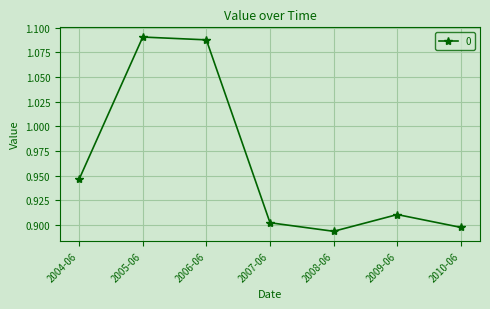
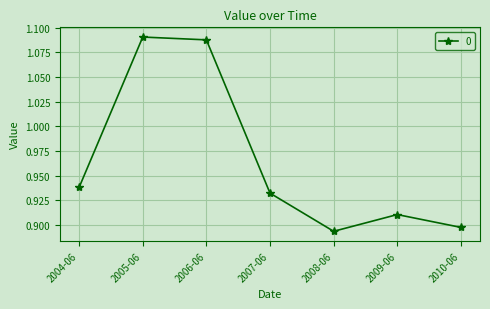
  {
-   "2004-06": 0.95,
+   "2004-06": 0.94,
    "2005-06": 1.09,
    "2006-06": 1.09,
-   "2007-06": 0.90,
+   "2007-06": 0.93,
    "2008-06": 0.89,
    "2009-06": 0.91,
    "2010-06": 0.90
  }
